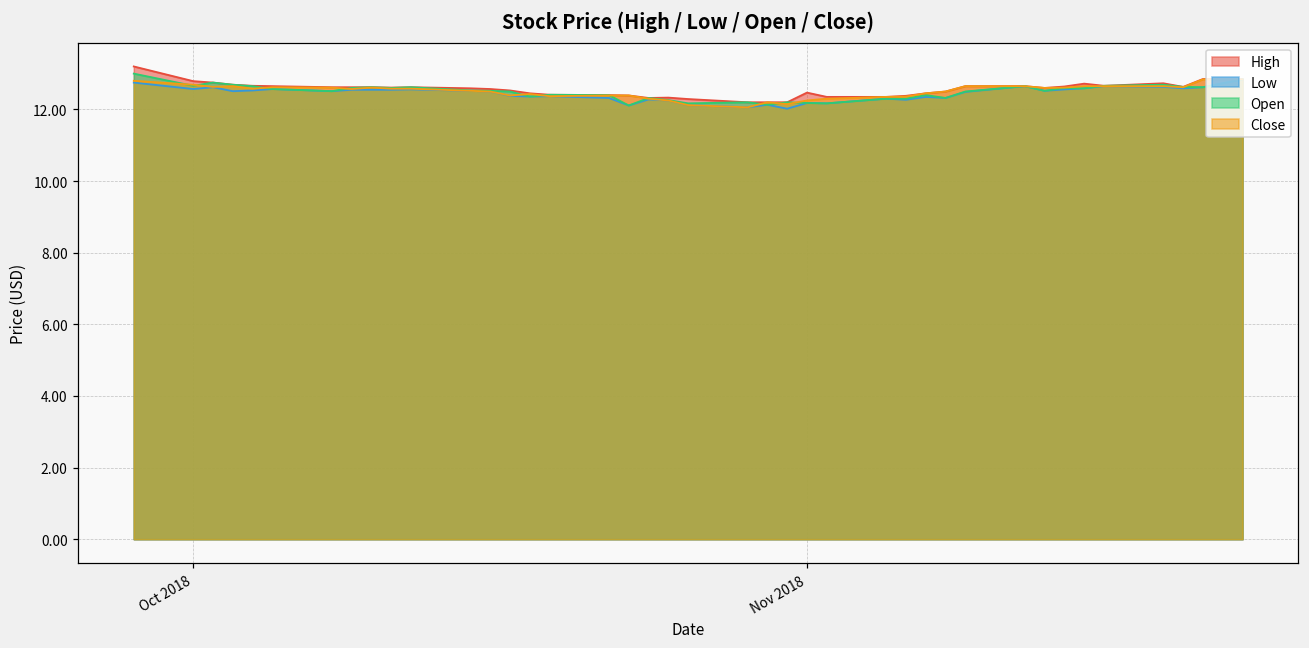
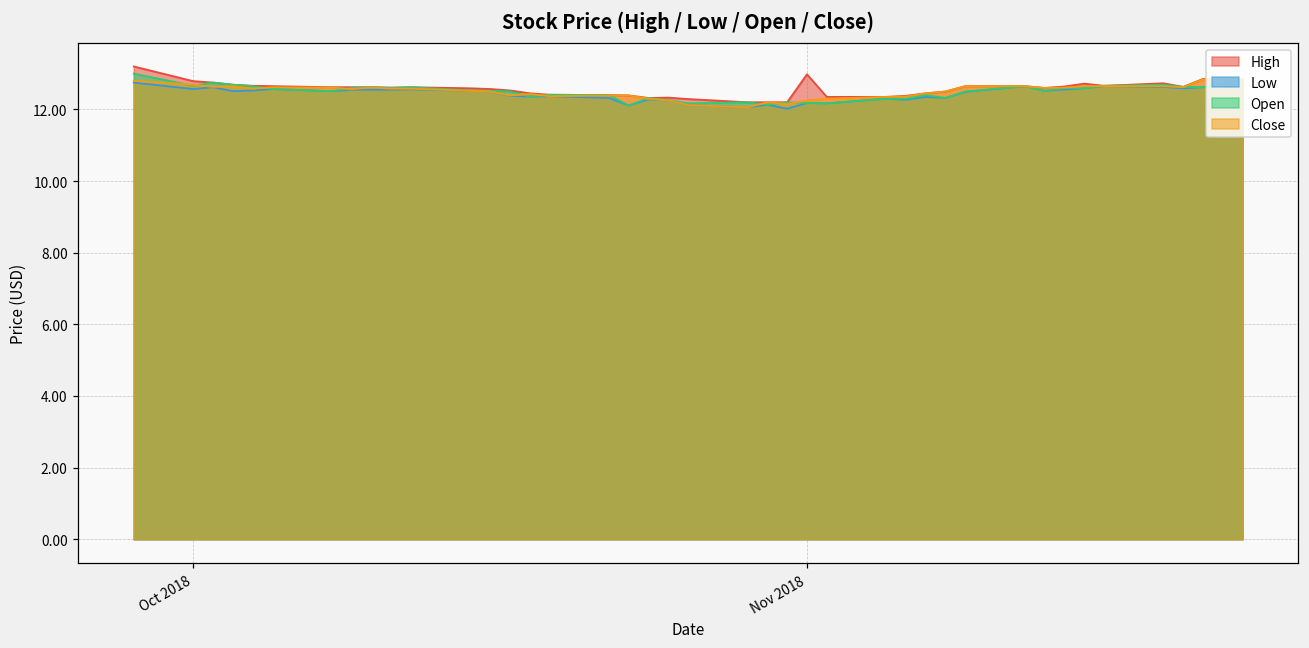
  {
    "High": {
      "Oct 2018": 12.8,
-     "Nov 2018": 12.5
+     "Nov 2018": 13.0
    },
    "Low": {
      "Oct 2018": 12.6
    }
  }
